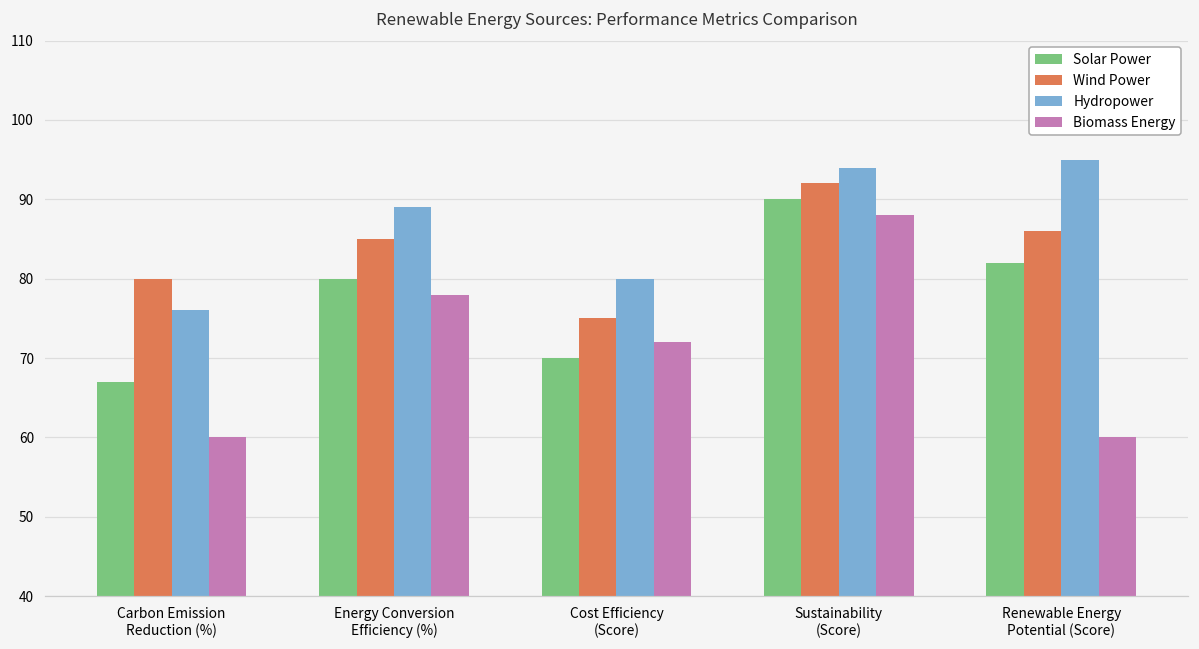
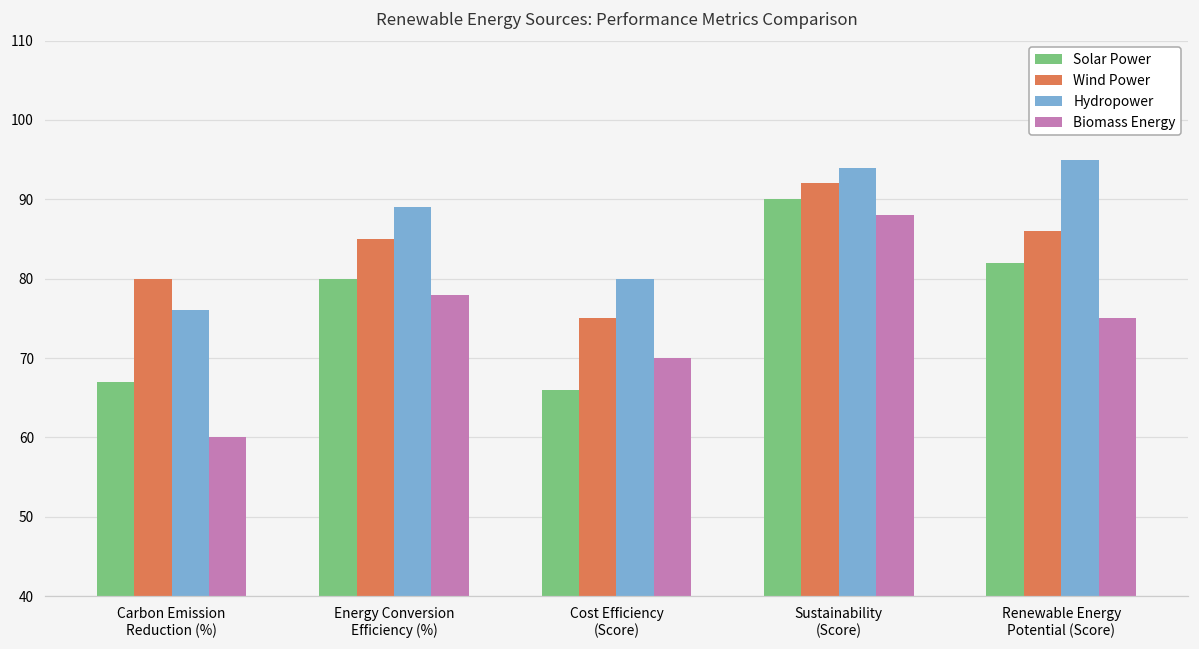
  {
    "Solar Power": {
      "Carbon Emission Reduction (%)": 67,
      "Energy Conversion Efficiency (%)": 80,
-     "Cost Efficiency (Score)": 70,
+     "Cost Efficiency (Score)": 66,
      "Sustainability (Score)": 90,
      "Renewable Energy Potential (Score)": 82
    },
    "Wind Power": {
      "Carbon Emission Reduction (%)": 80,
      "Energy Conversion Efficiency (%)": 85,
      "Cost Efficiency (Score)": 75,
      "Sustainability (Score)": 92,
      "Renewable Energy Potential (Score)": 86
    },
    "Hydropower": {
      "Carbon Emission Reduction (%)": 76,
      "Energy Conversion Efficiency (%)": 89,
      "Cost Efficiency (Score)": 80,
      "Sustainability (Score)": 94,
      "Renewable Energy Potential (Score)": 95
    },
    "Biomass Energy": {
      "Carbon Emission Reduction (%)": 60,
      "Energy Conversion Efficiency (%)": 78,
-     "Cost Efficiency (Score)": 72,
+     "Cost Efficiency (Score)": 70,
      "Sustainability (Score)": 88,
-     "Renewable Energy Potential (Score)": 60
+     "Renewable Energy Potential (Score)": 75
    }
  }
